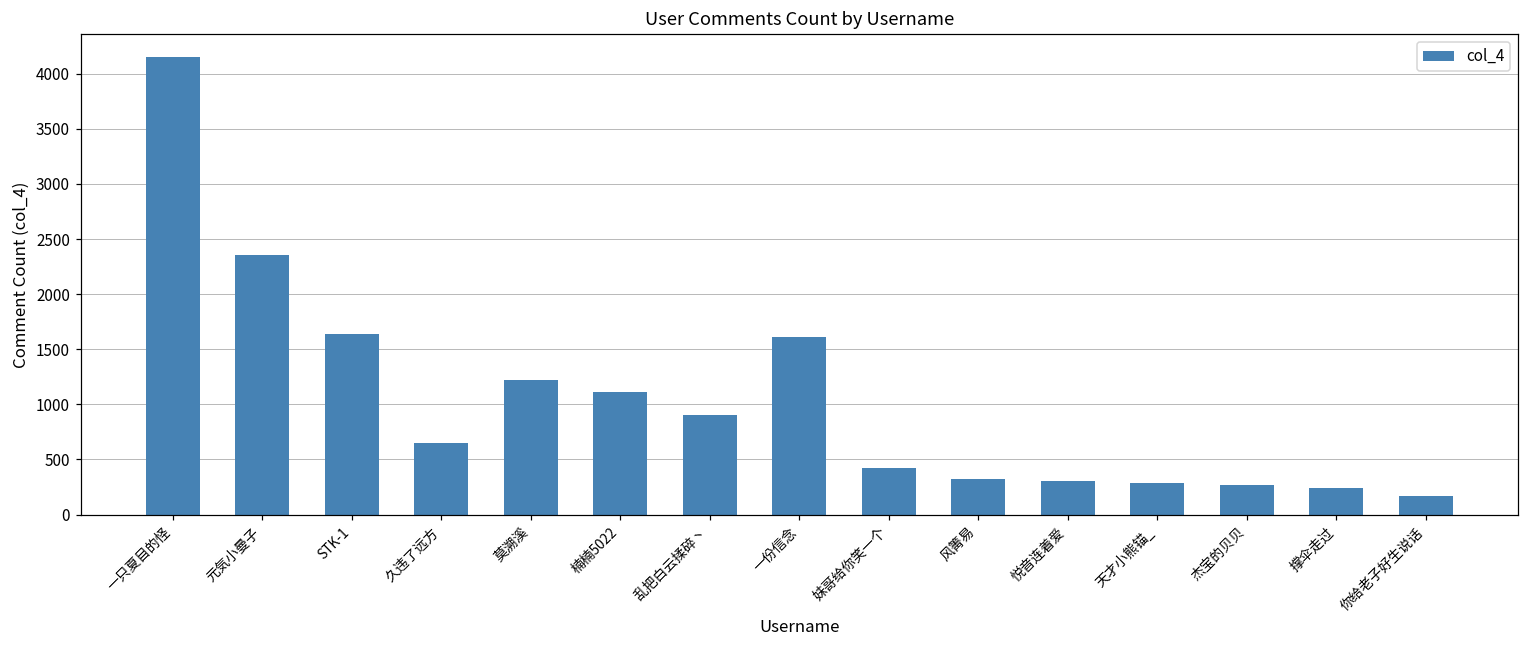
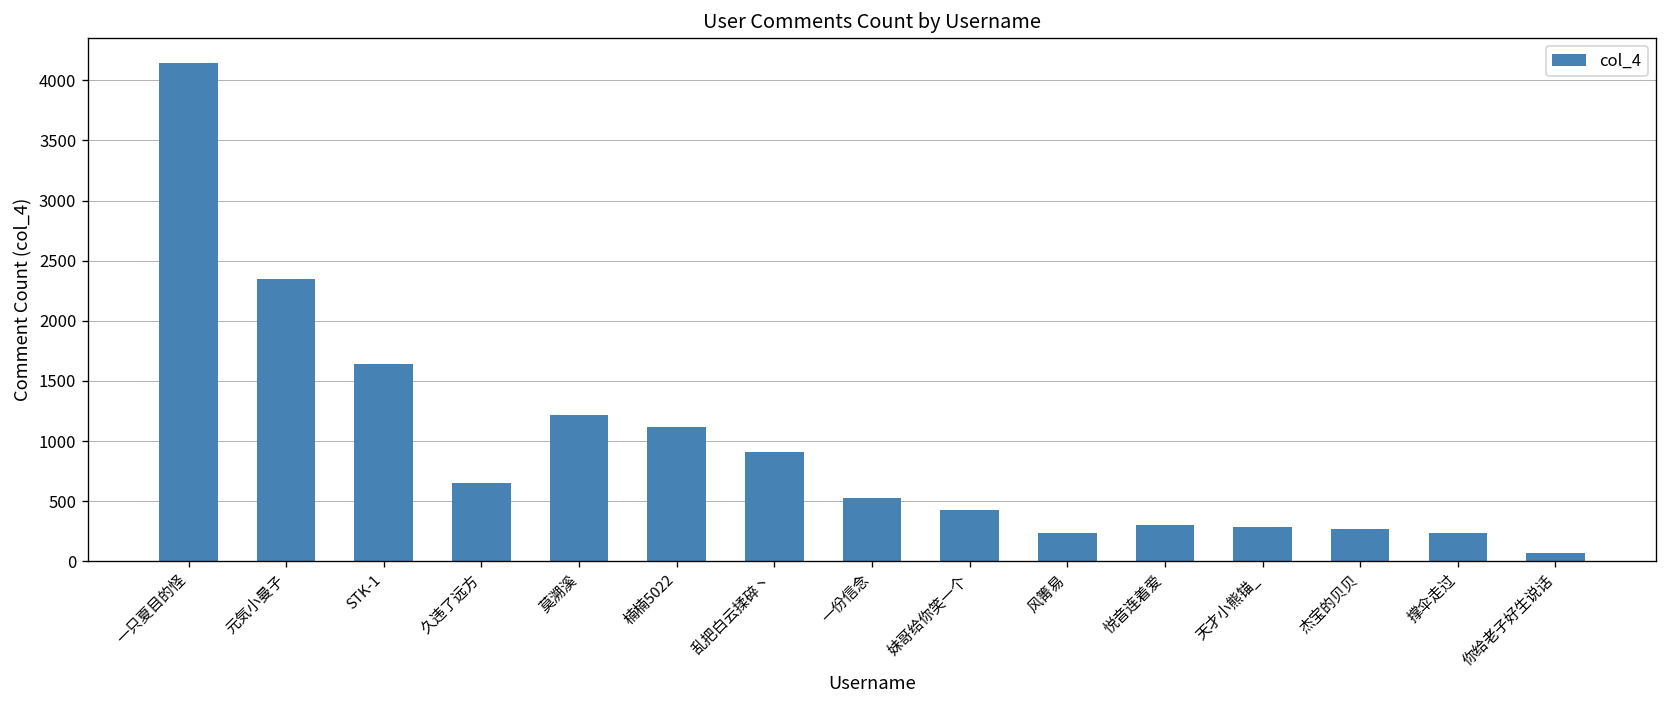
  {
    "一只夏目的怪": 4150,
    "元気小曼子": 2350,
    "STK-1": 1640,
    "久违了远方": 650,
    "莫溯溪": 1220,
    "楠楠5022": 1120,
    "乱把白云揉碎丶": 910,
-   "一份信念": 1610,
+   "一份信念": 530,
    "妹哥给你笑一个": 430,
-   "风箐易": 320,
+   "风箐易": 240,
    "悦音连着爱": 300,
    "天才小熊锚_": 290,
    "杰宝的贝贝": 270,
    "撑伞走过": 240,
-   "你给老子好生说话": 170
+   "你给老子好生说话": 70
  }
